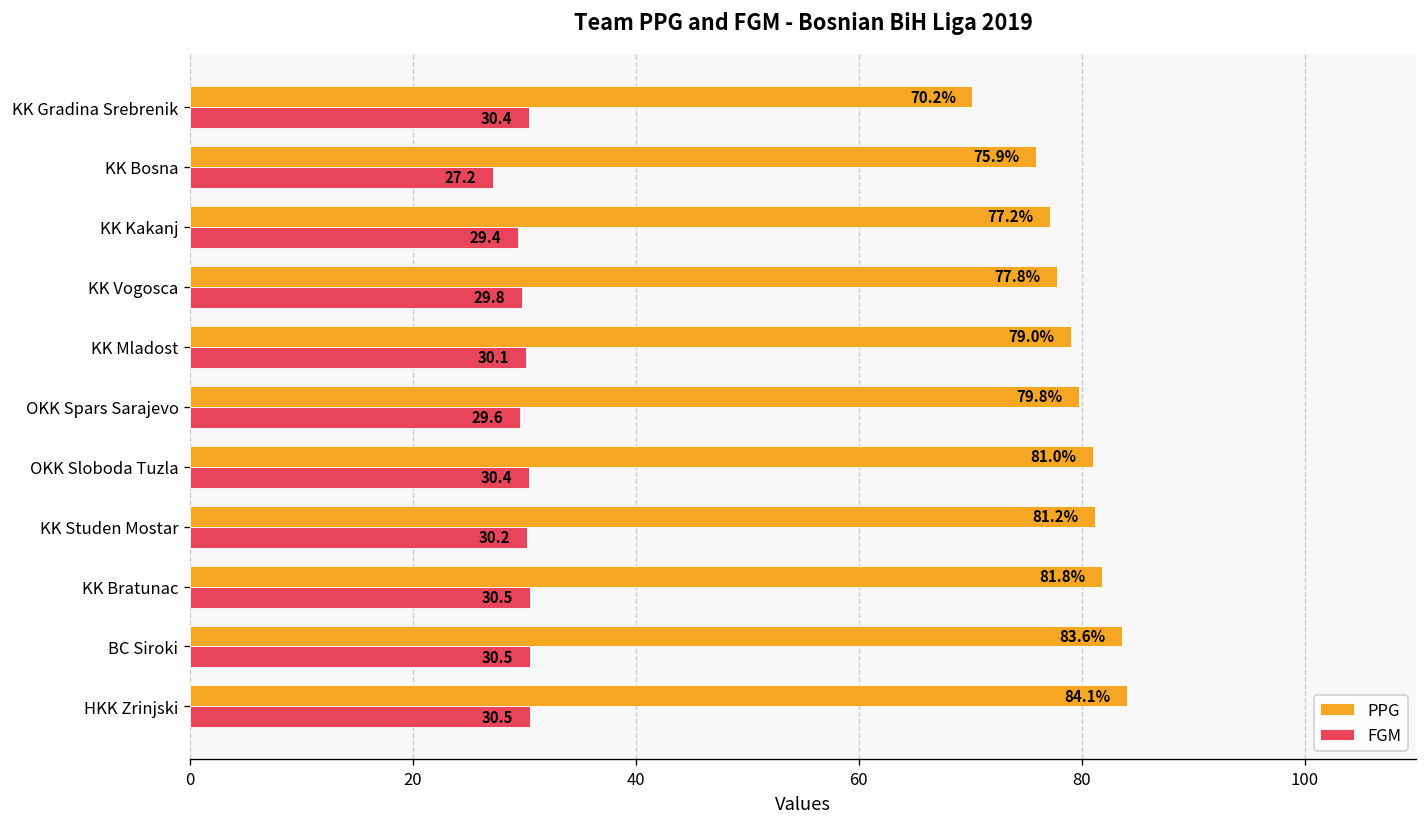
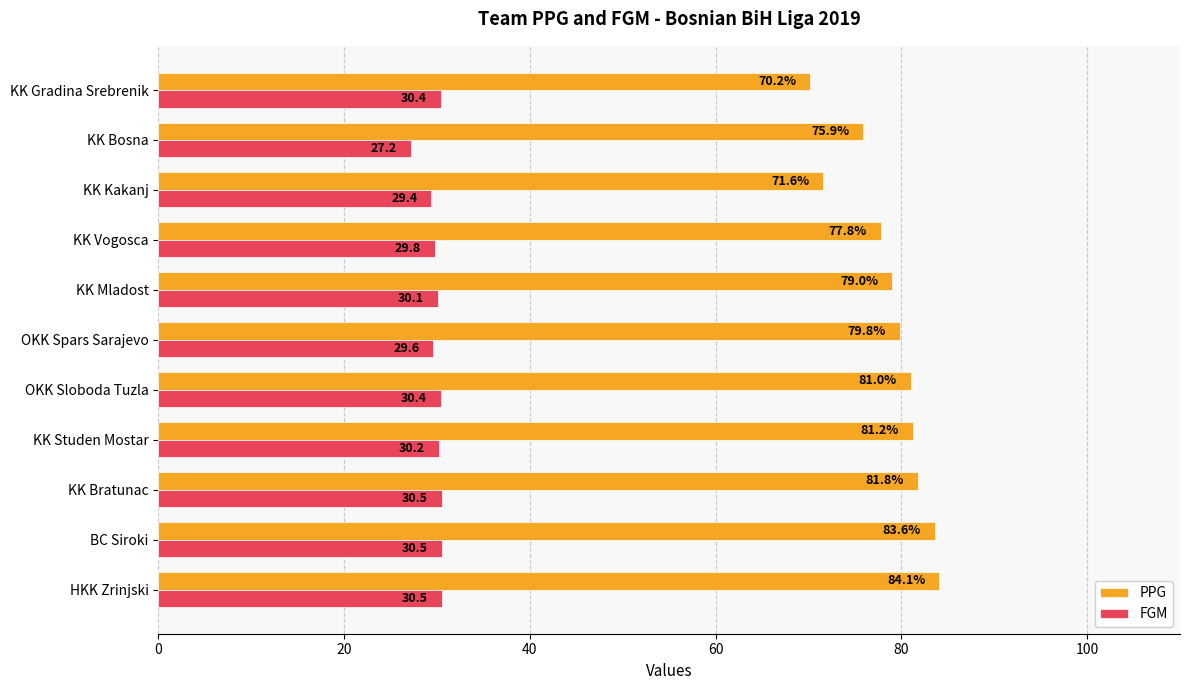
  {
    "PPG": {
      "KK Gradina Srebrenik": "70.2%",
      "KK Bosna": "75.9%",
-     "KK Kakanj": "77.2%",
+     "KK Kakanj": "71.6%",
      "KK Vogosca": "77.8%",
      "KK Mladost": "79.0%",
      "OKK Spars Sarajevo": "79.8%",
      "OKK Sloboda Tuzla": "81.0%",
      "KK Studen Mostar": "81.2%",
      "KK Bratunac": "81.8%",
      "BC Siroki": "83.6%",
      "HKK Zrinjski": "84.1%"
    },
    "FGM": {
      "KK Gradina Srebrenik": "30.4",
      "KK Bosna": "27.2",
      "KK Kakanj": "29.4",
      "KK Vogosca": "29.8",
      "KK Mladost": "30.1",
      "OKK Spars Sarajevo": "29.6",
      "OKK Sloboda Tuzla": "30.4",
      "KK Studen Mostar": "30.2",
      "KK Bratunac": "30.5",
      "BC Siroki": "30.5",
      "HKK Zrinjski": "30.5"
    }
  }
